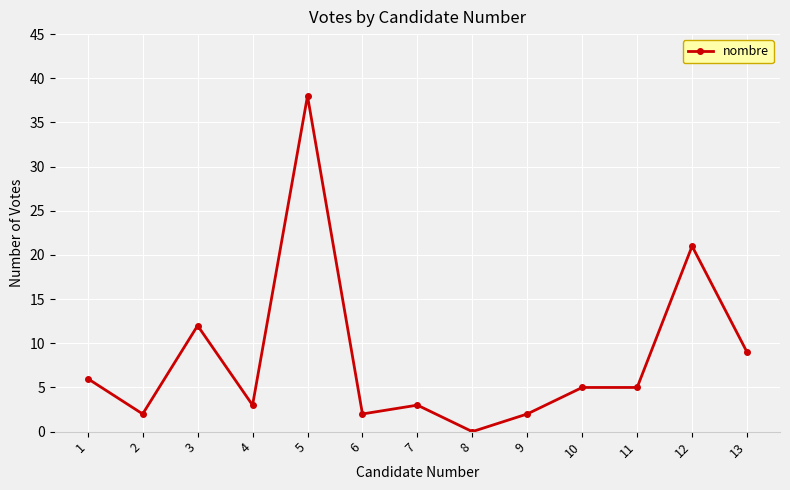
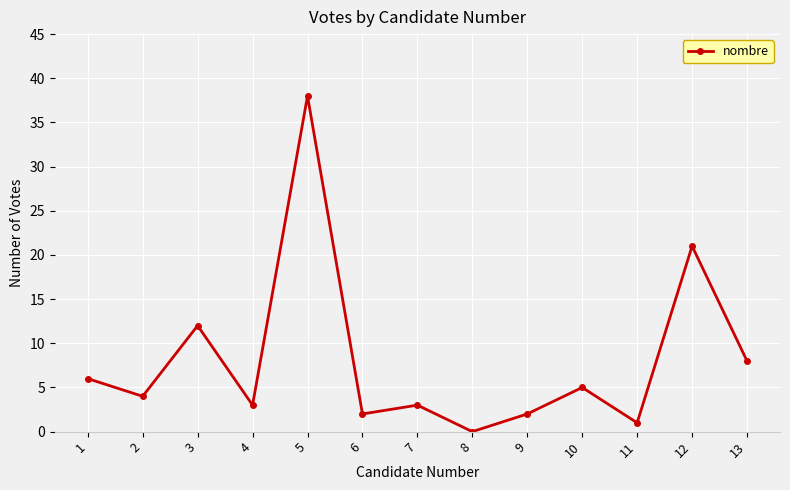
  {
    "1": 6,
-   "2": 2,
+   "2": 4,
    "3": 12,
    "4": 3,
    "5": 38,
    "6": 2,
    "7": 3,
    "8": 0,
    "9": 2,
    "10": 5,
-   "11": 5,
+   "11": 1,
    "12": 21,
-   "13": 9
+   "13": 8
  }
